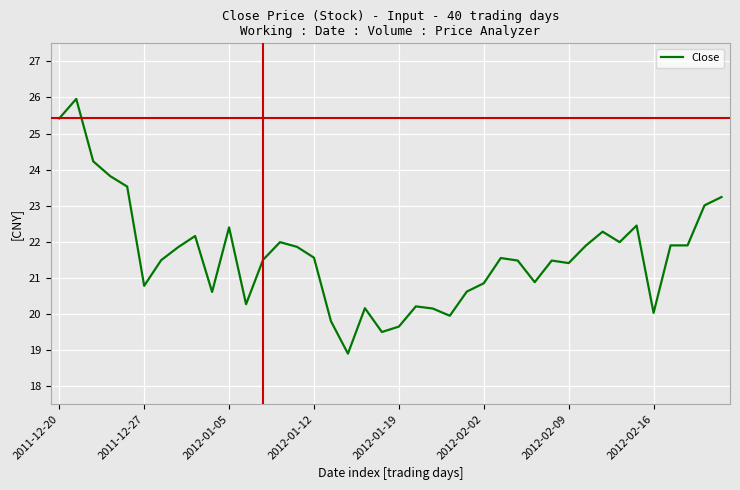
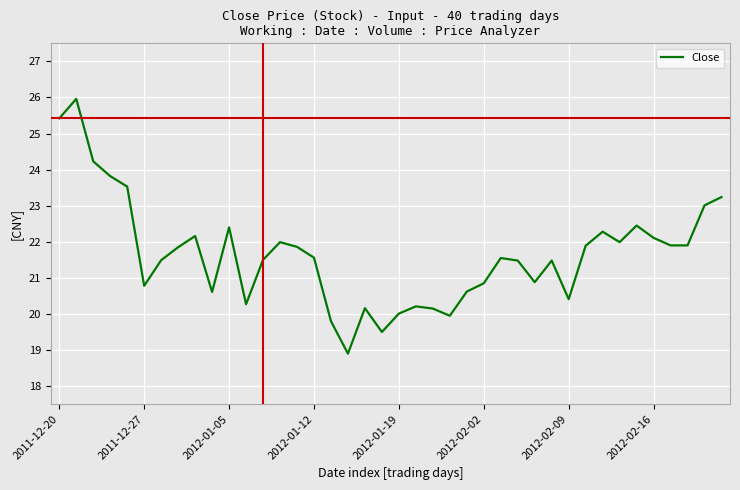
  {
    "2011-12-20": 25.4,
    "2011-12-27": 20.8,
    "2012-01-05": 22.4,
    "2012-01-12": 21.6,
-   "2012-01-19": 19.7,
+   "2012-01-19": 20.0,
    "2012-02-02": 20.9,
-   "2012-02-09": 21.4,
-   "2012-02-16": 20.0
+   "2012-02-09": 20.4,
+   "2012-02-16": 22.1
  }
